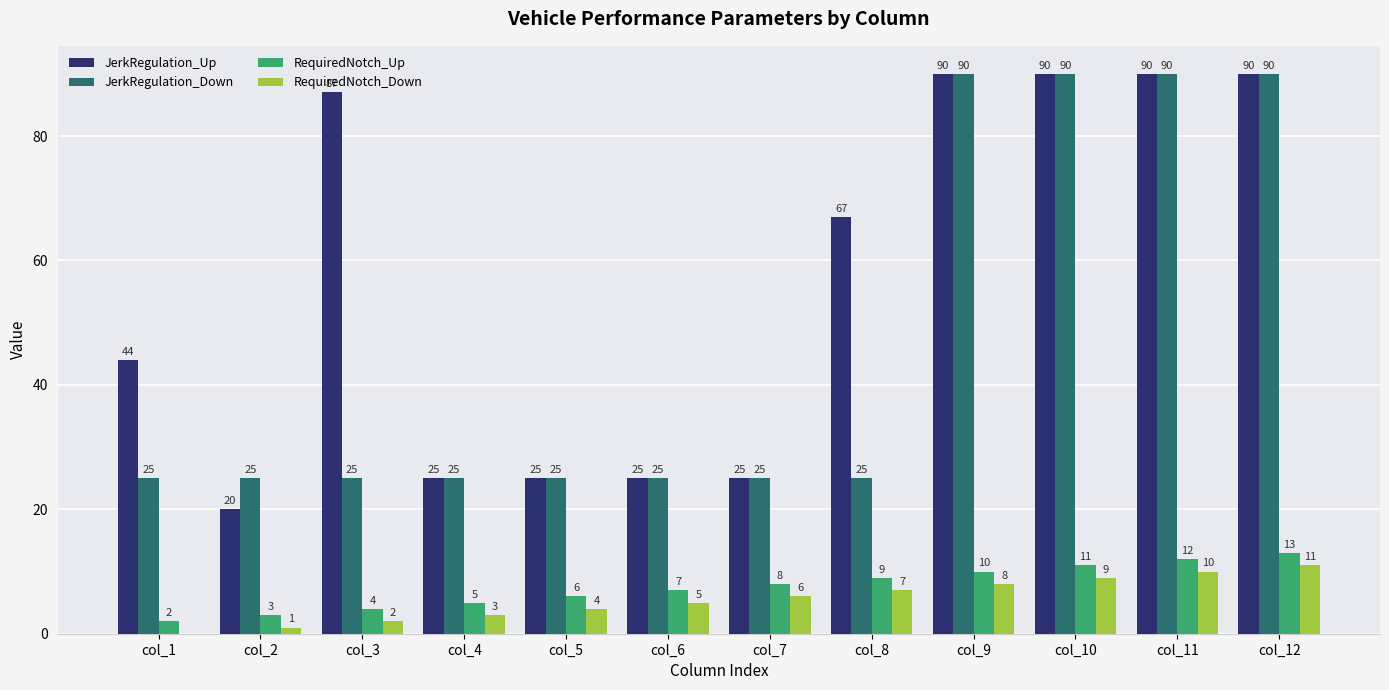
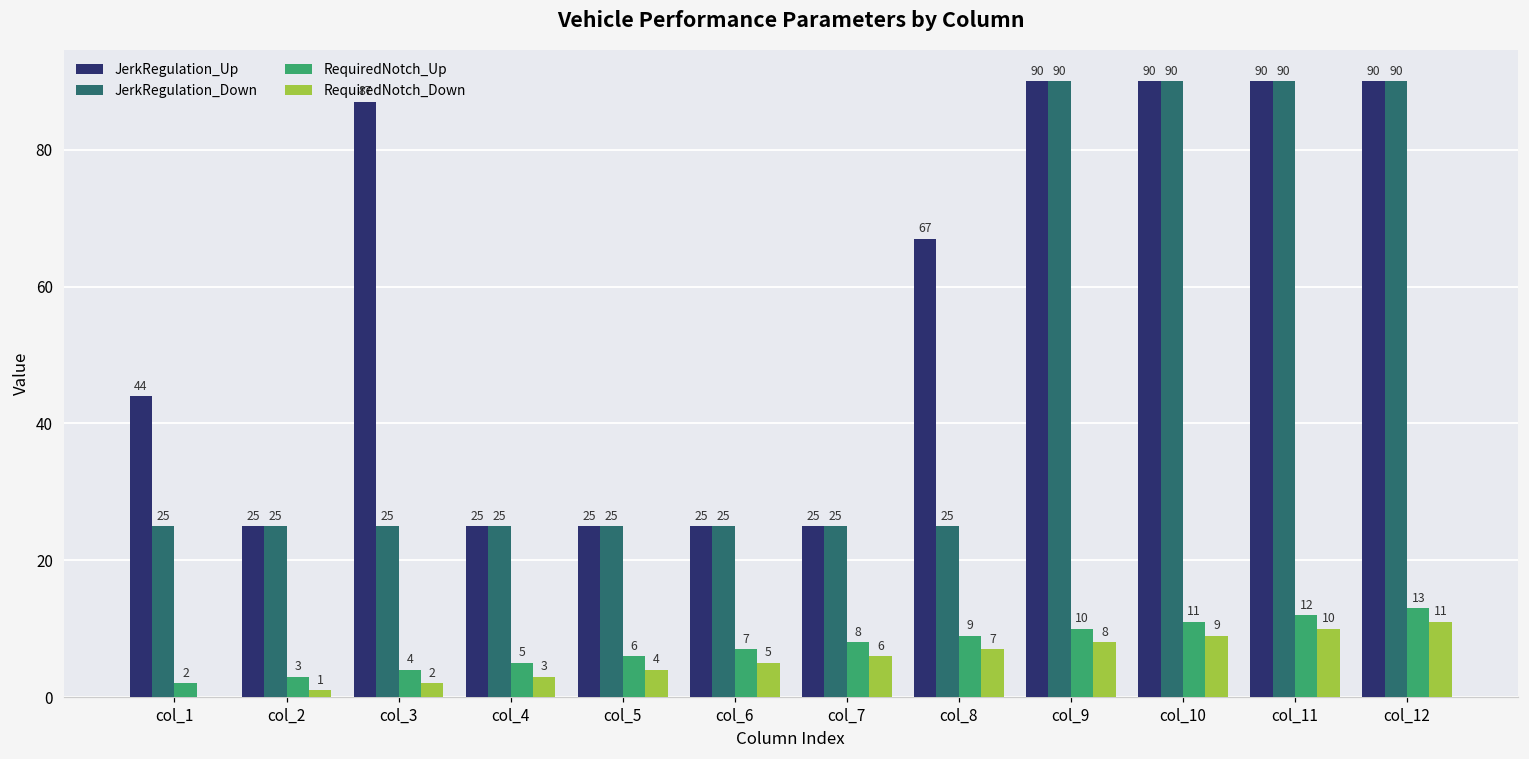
  {
    "JerkRegulation_Up": {
      "col_1": 44,
-     "col_2": 20,
+     "col_2": 25,
      "col_3": 87,
      "col_4": 25,
      "col_5": 25,
      "col_6": 25,
      "col_7": 25,
      "col_8": 67,
      "col_9": 90,
      "col_10": 90,
      "col_11": 90,
      "col_12": 90
    },
    "RequiredNotch_Down": {
      "col_2": 1,
      "col_3": 2,
      "col_4": 3,
      "col_5": 4,
      "col_6": 5,
      "col_7": 6,
      "col_8": 7,
      "col_9": 8,
      "col_10": 9,
      "col_11": 10,
      "col_12": 11
    }
  }
